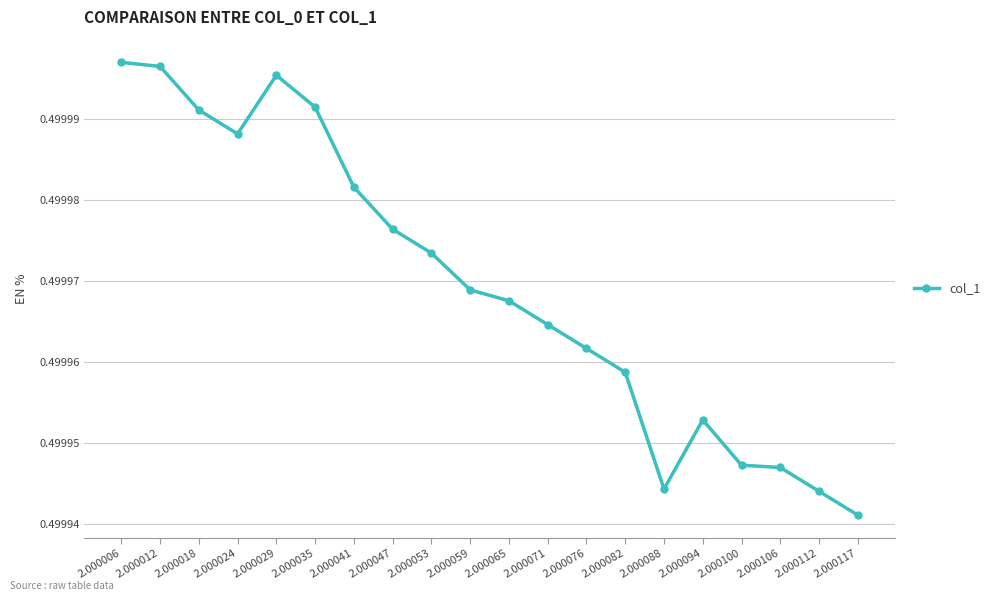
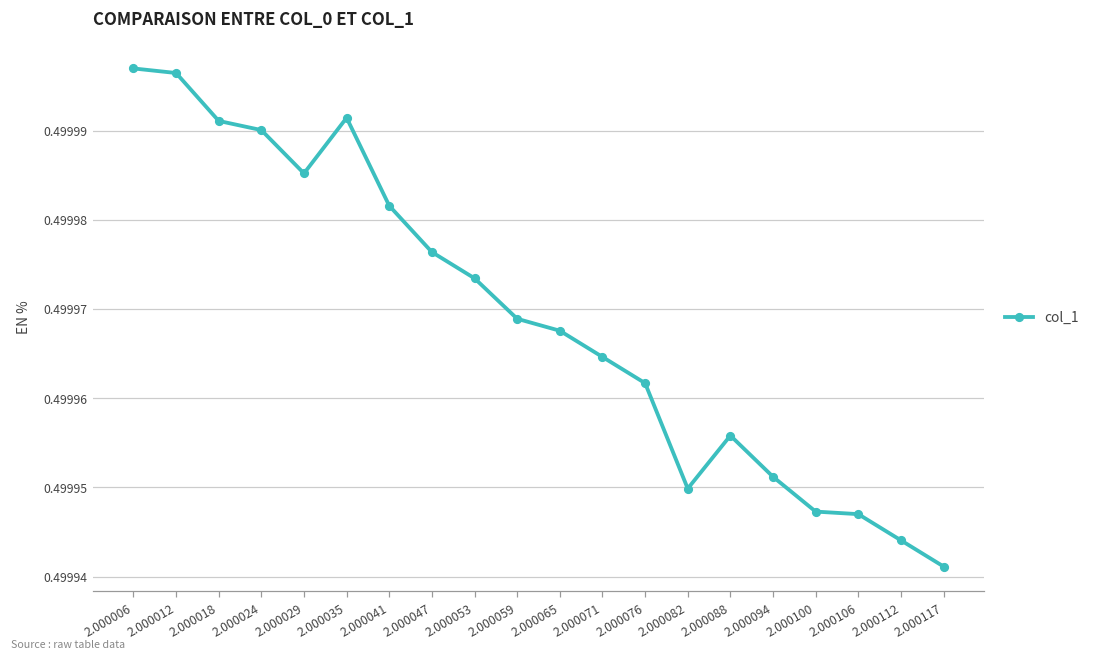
  {
    "2.000006": 0.499997,
    "2.000012": 0.499997,
    "2.000018": 0.499991,
-   "2.000024": 0.499988,
-   "2.000029": 0.499995,
+   "2.000024": 0.499990,
+   "2.000029": 0.499985,
    "2.000035": 0.499992,
    "2.000041": 0.499982,
    "2.000047": 0.499976,
    "2.000053": 0.499973,
    "2.000059": 0.499969,
    "2.000065": 0.499968,
    "2.000071": 0.499965,
    "2.000076": 0.499962,
-   "2.000082": 0.499959,
-   "2.000088": 0.499944,
-   "2.000094": 0.499953,
+   "2.000082": 0.499950,
+   "2.000088": 0.499956,
+   "2.000094": 0.499951,
    "2.000100": 0.499947,
    "2.000106": 0.499947,
    "2.000112": 0.499944,
    "2.000117": 0.499941
  }
